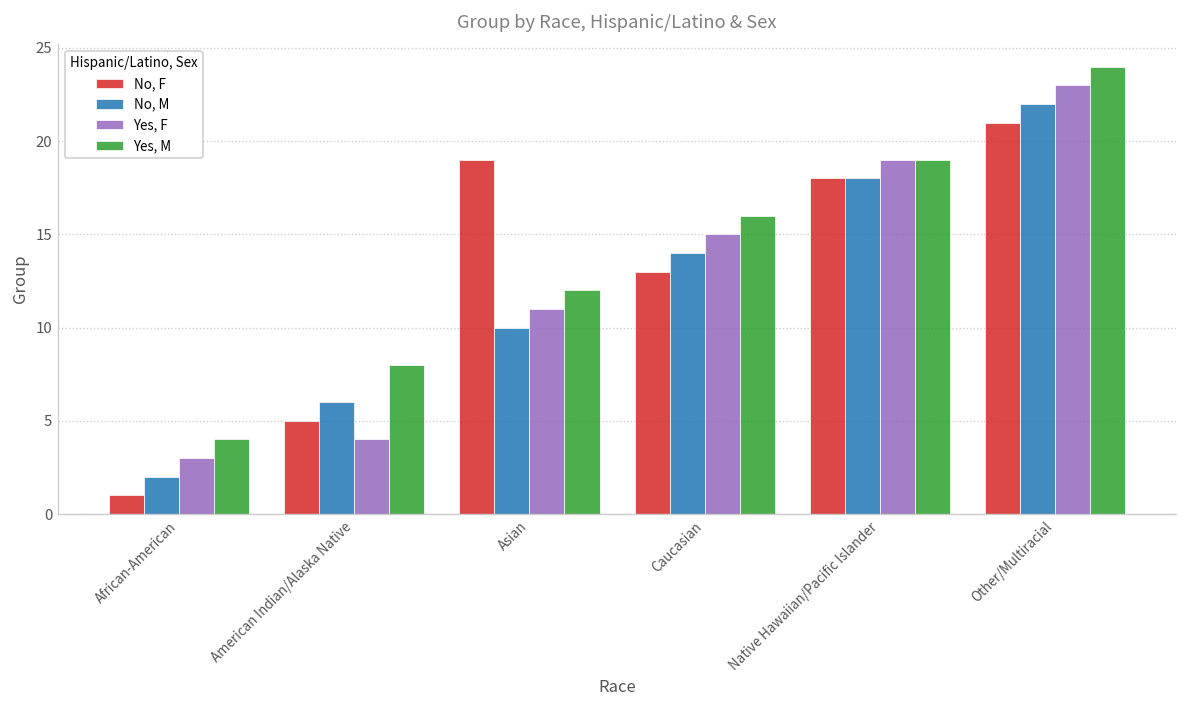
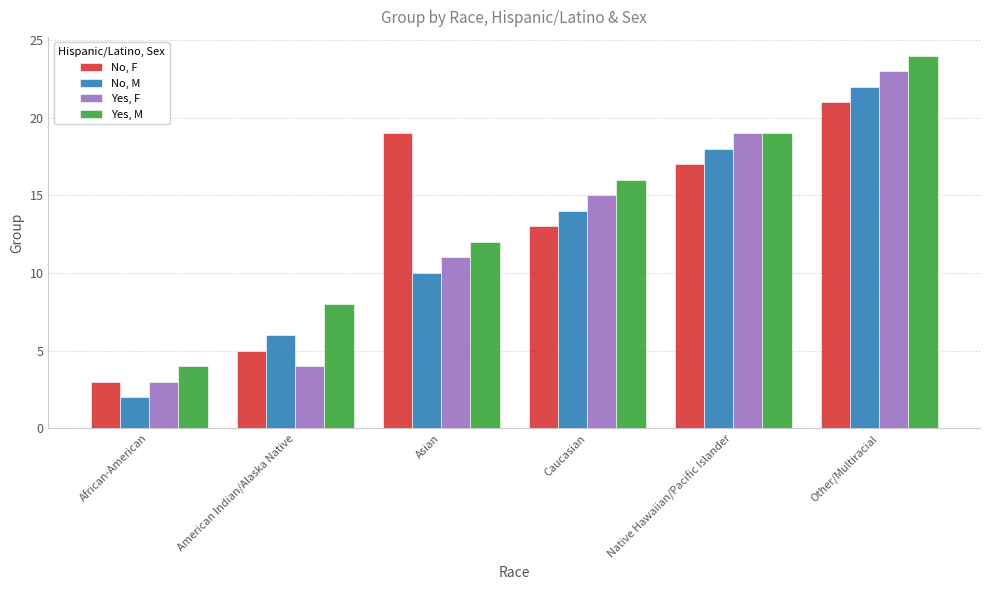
  {
    "No, F": {
-     "African-American": 1,
+     "African-American": 3,
      "American Indian/Alaska Native": 5,
      "Asian": 19,
      "Caucasian": 13,
-     "Native Hawaiian/Pacific Islander": 18,
+     "Native Hawaiian/Pacific Islander": 17,
      "Other/Multiracial": 21
    },
    "No, M": {
      "African-American": 2,
      "American Indian/Alaska Native": 6,
      "Asian": 10,
      "Caucasian": 14,
      "Native Hawaiian/Pacific Islander": 18,
      "Other/Multiracial": 22
    },
    "Yes, F": {
      "African-American": 3,
      "American Indian/Alaska Native": 4,
      "Asian": 11,
      "Caucasian": 15,
      "Native Hawaiian/Pacific Islander": 19,
      "Other/Multiracial": 23
    },
    "Yes, M": {
      "African-American": 4,
      "American Indian/Alaska Native": 8,
      "Asian": 12,
      "Caucasian": 16,
      "Native Hawaiian/Pacific Islander": 19,
      "Other/Multiracial": 24
    }
  }
